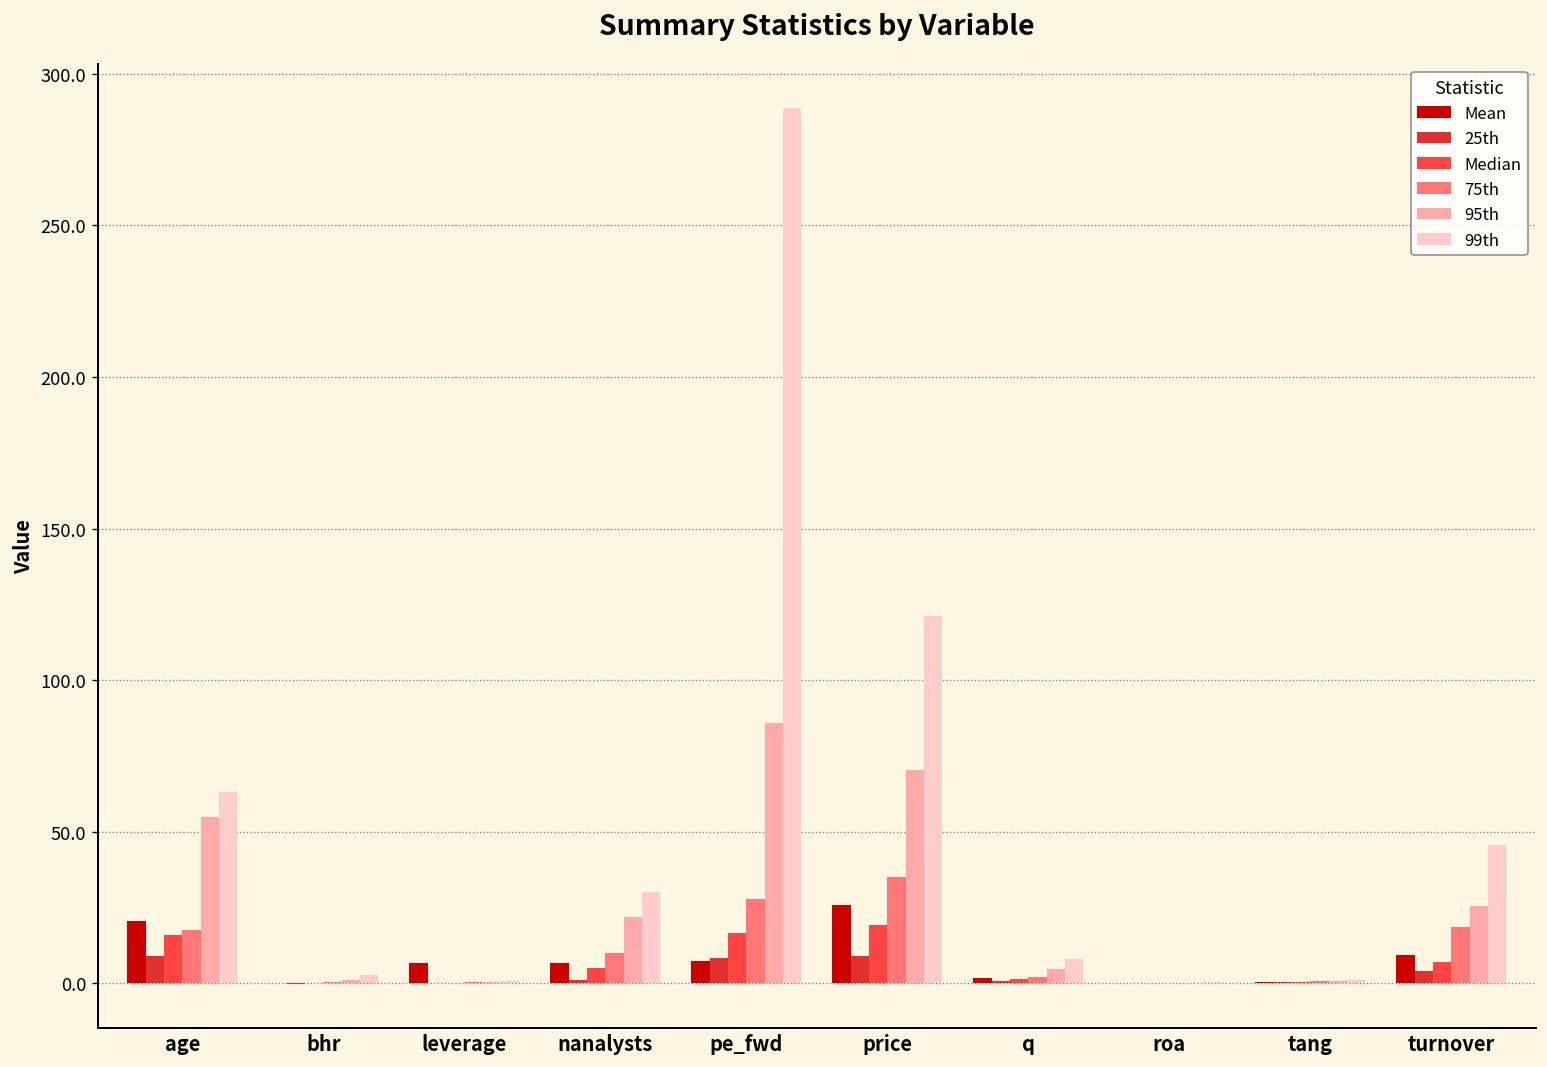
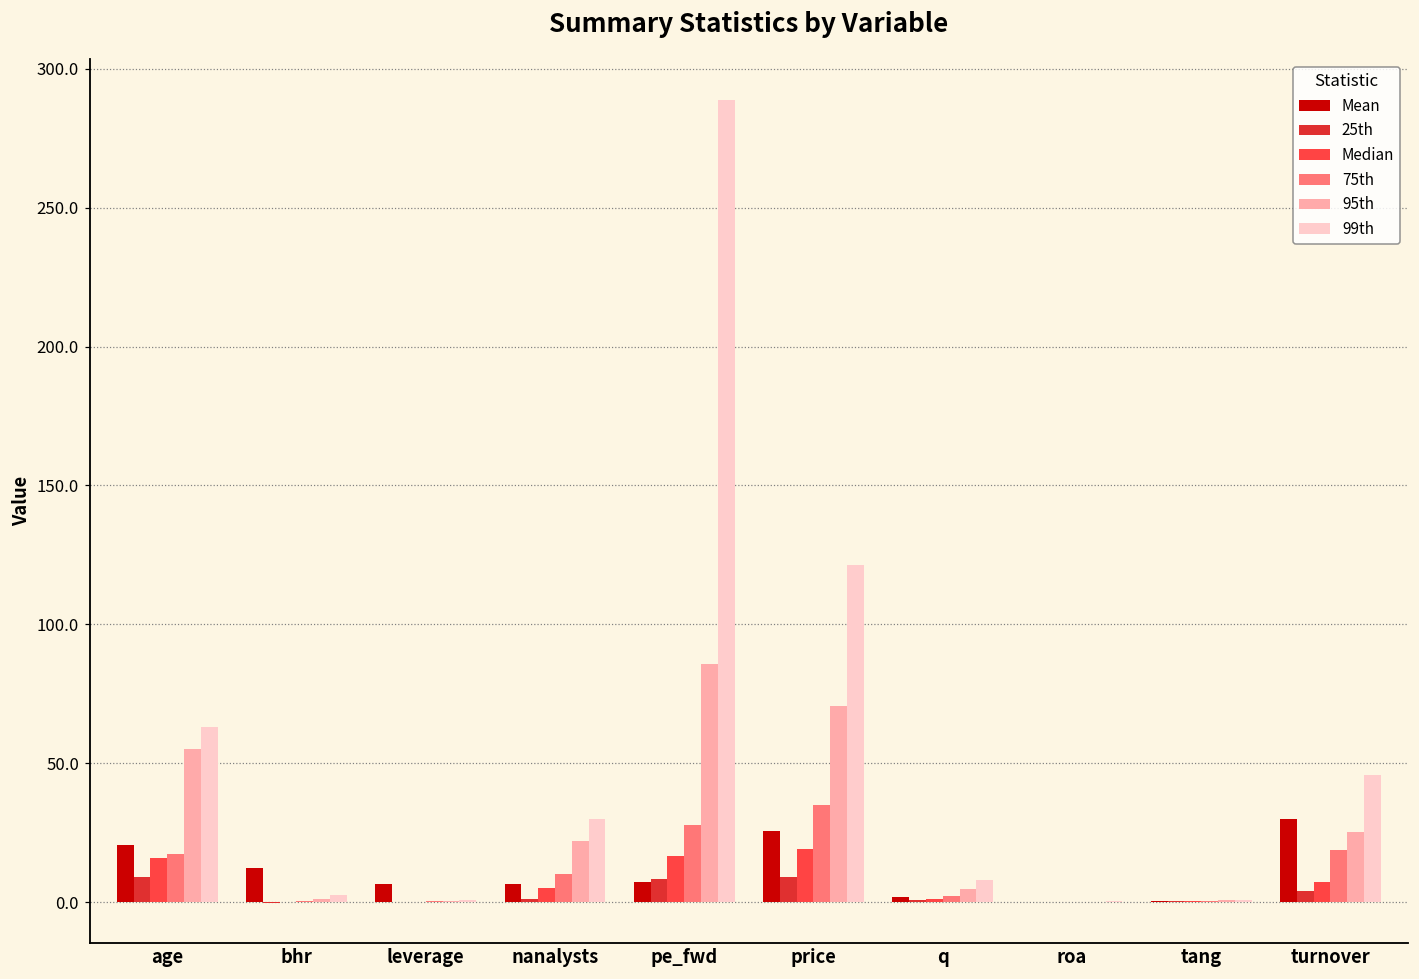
  {
    "Mean": {
      "age": 21,
-     "bhr": 0,
+     "bhr": 12,
      "leverage": 7,
      "nanalysts": 7,
      "pe_fwd": 7,
      "price": 26,
      "q": 2,
-     "turnover": 9
+     "turnover": 30
    },
    "75th": {
      "age": 17,
      "nanalysts": 10,
      "pe_fwd": 28,
      "price": 35,
      "q": 2,
      "turnover": 19
    }
  }
